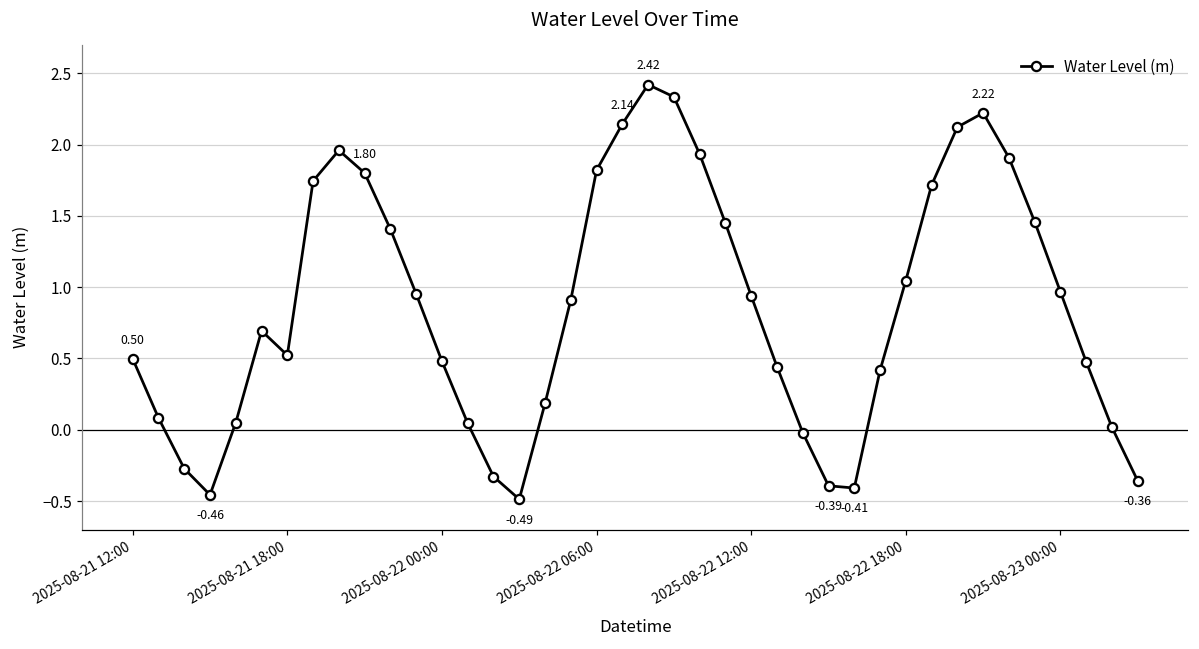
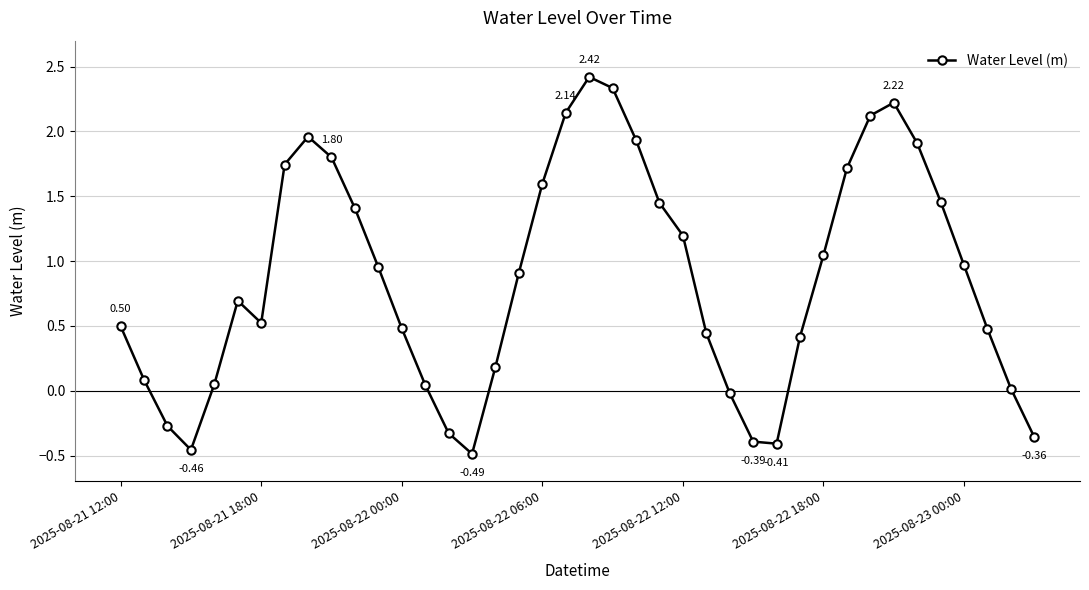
  {
    "2025-08-21 18:00": 0.52,
    "2025-08-22 00:00": 0.48,
-   "2025-08-22 06:00": 1.82,
-   "2025-08-22 12:00": 0.94,
+   "2025-08-22 06:00": 1.60,
+   "2025-08-22 12:00": 1.20,
    "2025-08-22 18:00": 1.05,
    "2025-08-23 00:00": 0.97
  }
